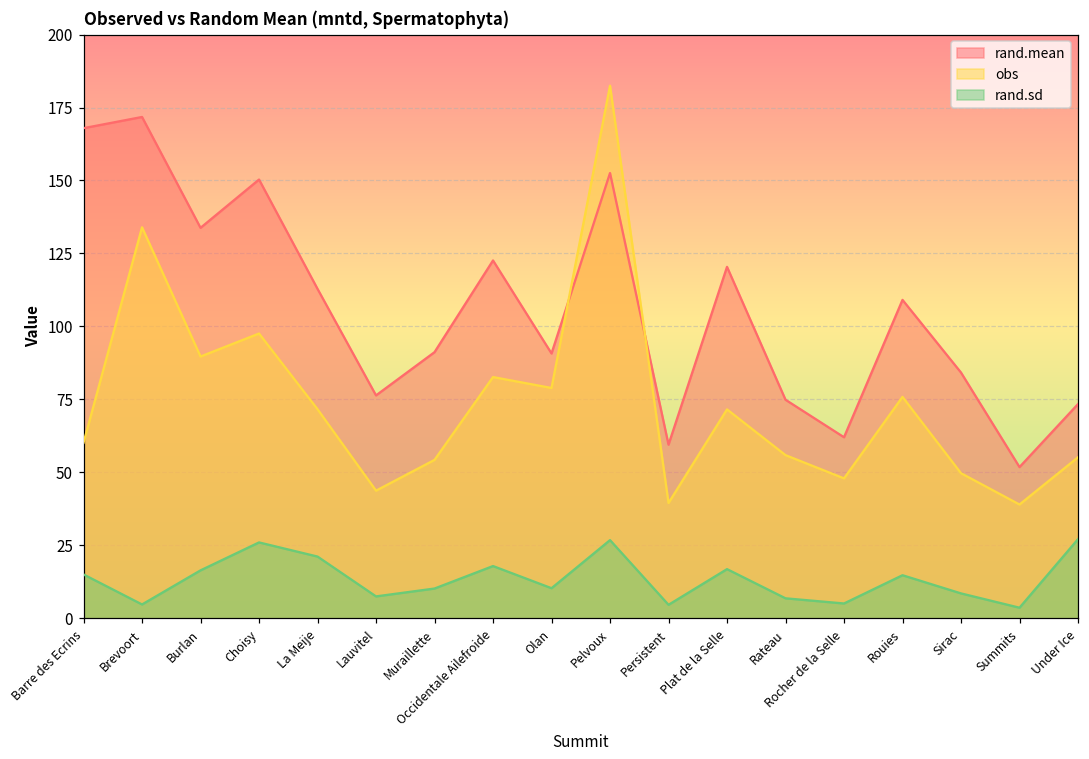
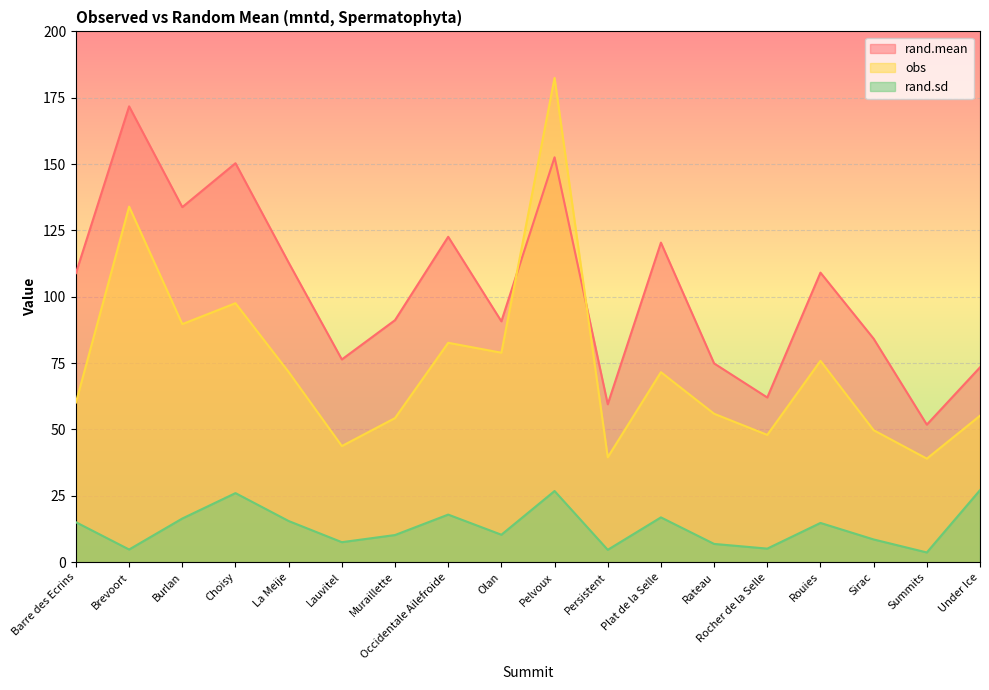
  {
    "rand.mean": {
-     "Barre des Ecrins": 168,
+     "Barre des Ecrins": 109,
      "Brevoort": 172,
      "Burlan": 134,
      "Choisy": 150,
      "La Meije": 113,
      "Lauvitel": 76,
      "Muraillette": 91,
      "Occidentale Ailefroide": 123,
      "Olan": 91,
      "Pelvoux": 153,
      "Persistent": 60,
      "Plat de la Selle": 120,
      "Rateau": 75,
      "Rocher de la Selle": 62,
      "Rouies": 109,
      "Sirac": 84,
      "Summits": 52,
      "Under Ice": 73
    },
    "obs": {
      "Barre des Ecrins": 60,
      "Brevoort": 134,
      "Burlan": 90,
      "Choisy": 98,
      "La Meije": 72,
      "Lauvitel": 44,
      "Muraillette": 54,
      "Occidentale Ailefroide": 83,
      "Olan": 79,
      "Pelvoux": 182,
      "Persistent": 40,
      "Plat de la Selle": 72,
      "Rateau": 56,
      "Rocher de la Selle": 48,
      "Rouies": 76,
      "Sirac": 50,
      "Summits": 39,
      "Under Ice": 55
    },
    "rand.sd": {
      "Barre des Ecrins": 15,
      "Brevoort": 5,
      "Burlan": 16,
      "Choisy": 26,
-     "La Meije": 21,
+     "La Meije": 15,
      "Lauvitel": 8,
      "Muraillette": 10,
      "Occidentale Ailefroide": 18,
      "Olan": 10,
      "Pelvoux": 27,
      "Persistent": 5,
      "Plat de la Selle": 17,
      "Rateau": 7,
      "Rocher de la Selle": 5,
      "Rouies": 15,
      "Sirac": 9,
      "Summits": 4,
      "Under Ice": 27
    }
  }
